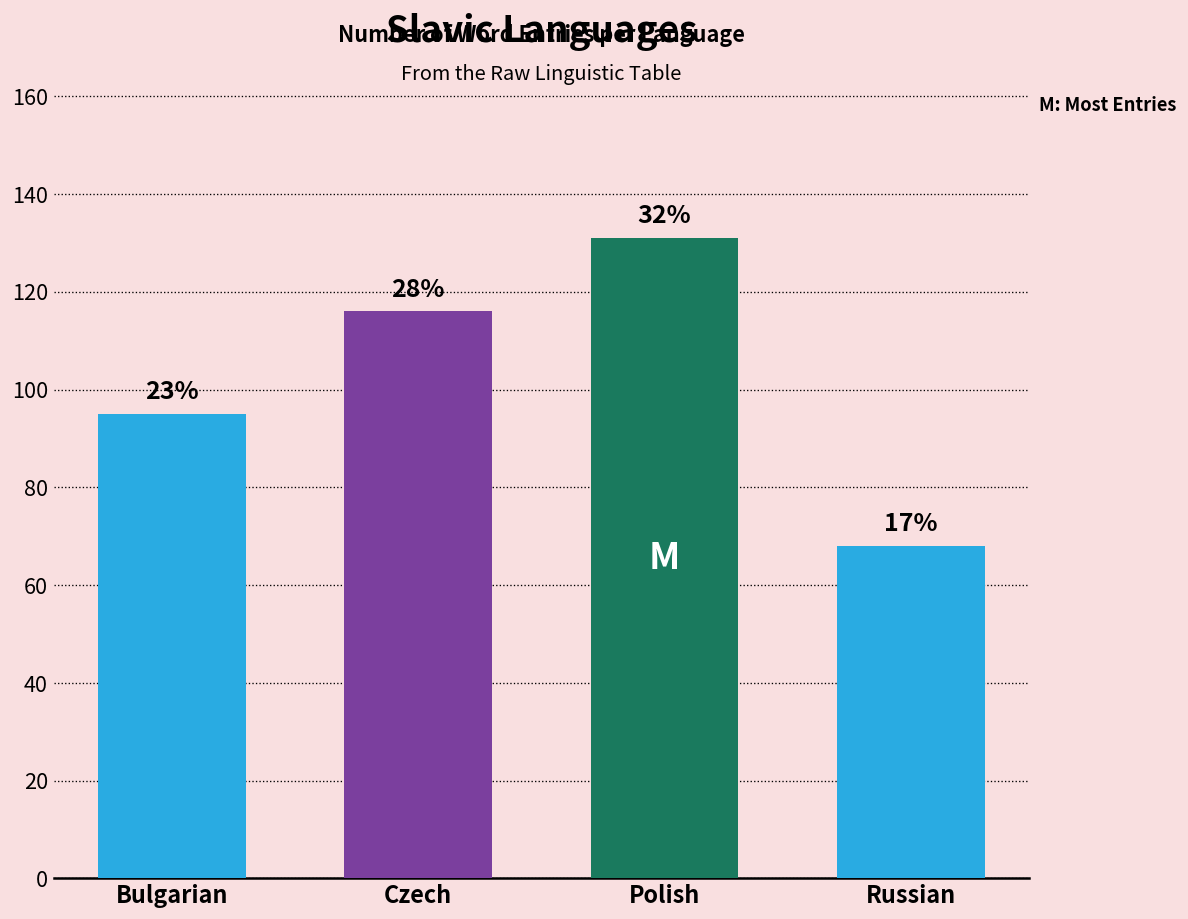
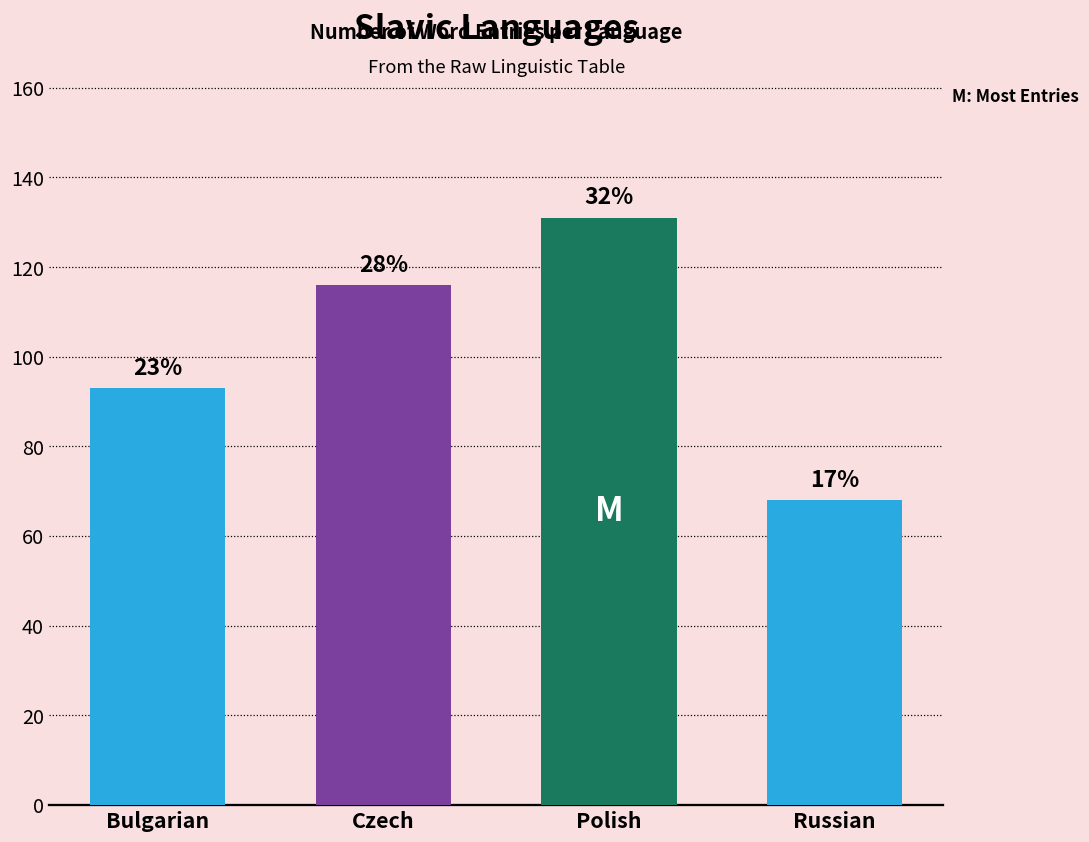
  {
-   "Bulgarian": 95
+   "Bulgarian": 93
  }
